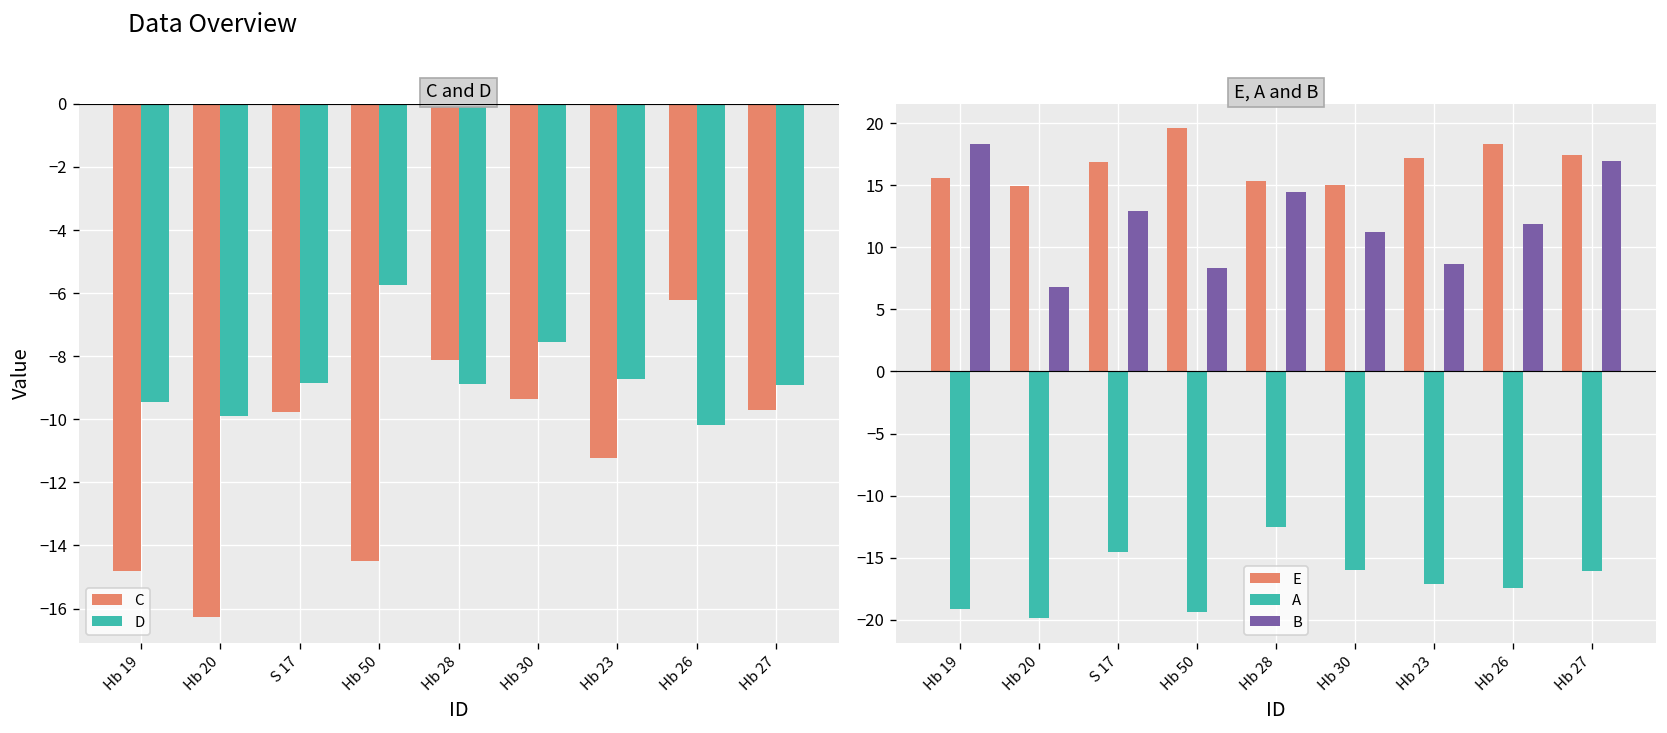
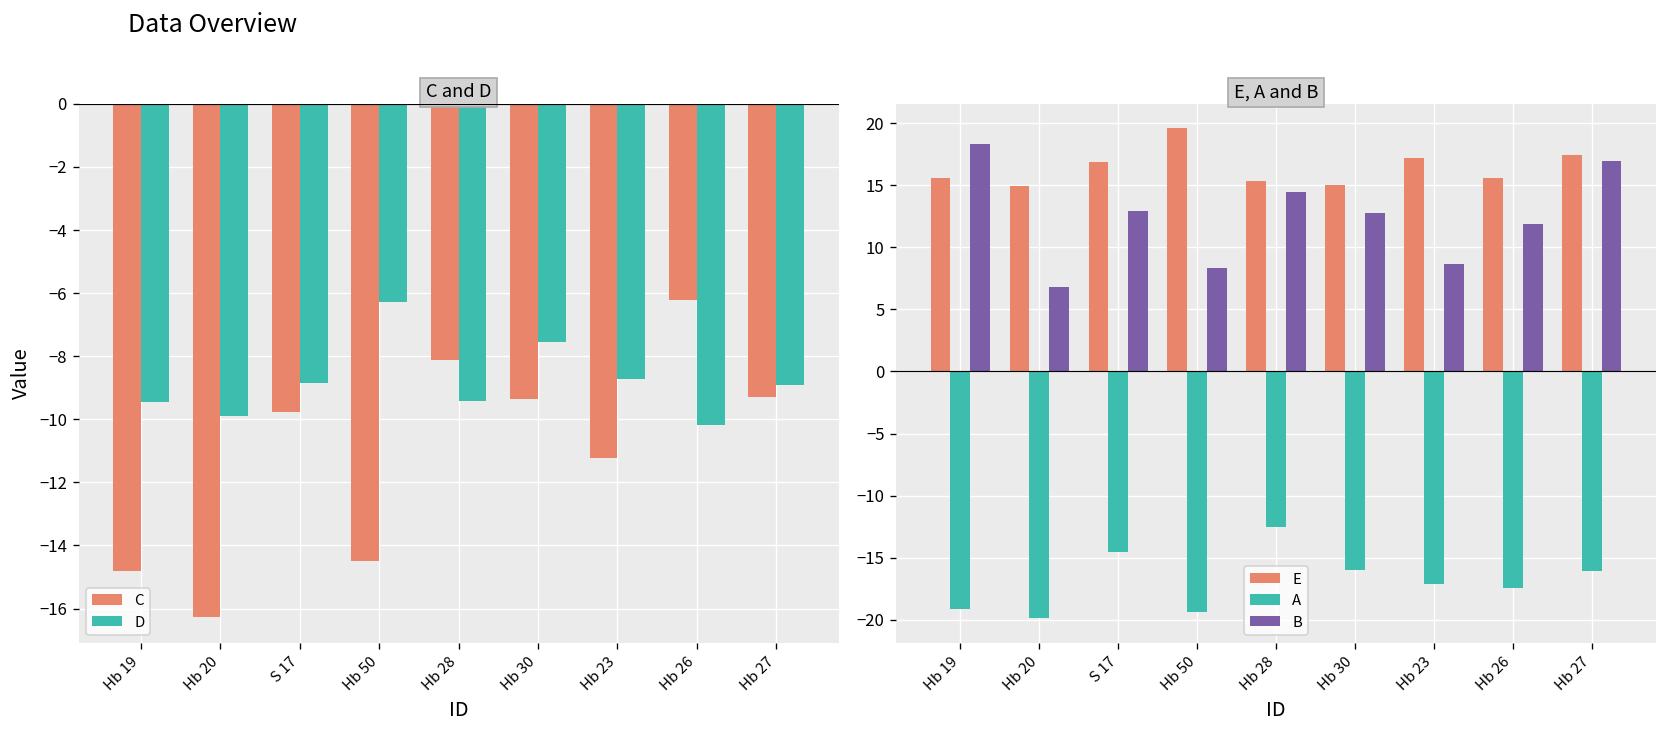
  {
    "C and D": {
      "C": {
        "Hb 19": -14.8,
        "Hb 20": -16.3,
        "S 17": -9.8,
        "Hb 50": -14.5,
        "Hb 28": -8.1,
        "Hb 30": -9.4,
        "Hb 23": -11.2,
        "Hb 26": -6.2,
-       "Hb 27": -9.7
+       "Hb 27": -9.3
      },
      "D": {
        "Hb 19": -9.5,
        "Hb 20": -9.9,
        "S 17": -8.9,
-       "Hb 50": -5.8,
-       "Hb 28": -8.9,
+       "Hb 50": -6.3,
+       "Hb 28": -9.4,
        "Hb 30": -7.5,
        "Hb 23": -8.7,
        "Hb 26": -10.2,
        "Hb 27": -8.9
      }
    },
    "E, A and B": {
      "E": {
        "Hb 19": 15.6,
        "Hb 20": 14.9,
        "S 17": 16.9,
        "Hb 50": 19.6,
        "Hb 28": 15.3,
        "Hb 30": 15.0,
        "Hb 23": 17.2,
-       "Hb 26": 18.3,
+       "Hb 26": 15.6,
        "Hb 27": 17.4
      },
      "A": {
        "Hb 19": -19.2,
        "Hb 20": -19.9,
        "S 17": -14.5,
        "Hb 50": -19.3,
        "Hb 28": -12.5,
        "Hb 30": -16.0,
        "Hb 23": -17.1,
        "Hb 26": -17.4,
        "Hb 27": -16.1
      },
      "B": {
        "Hb 19": 18.3,
        "Hb 20": 6.8,
        "S 17": 12.9,
        "Hb 50": 8.3,
        "Hb 28": 14.4,
-       "Hb 30": 11.2,
+       "Hb 30": 12.8,
        "Hb 23": 8.6,
        "Hb 26": 11.9,
        "Hb 27": 17.0
      }
    }
  }
